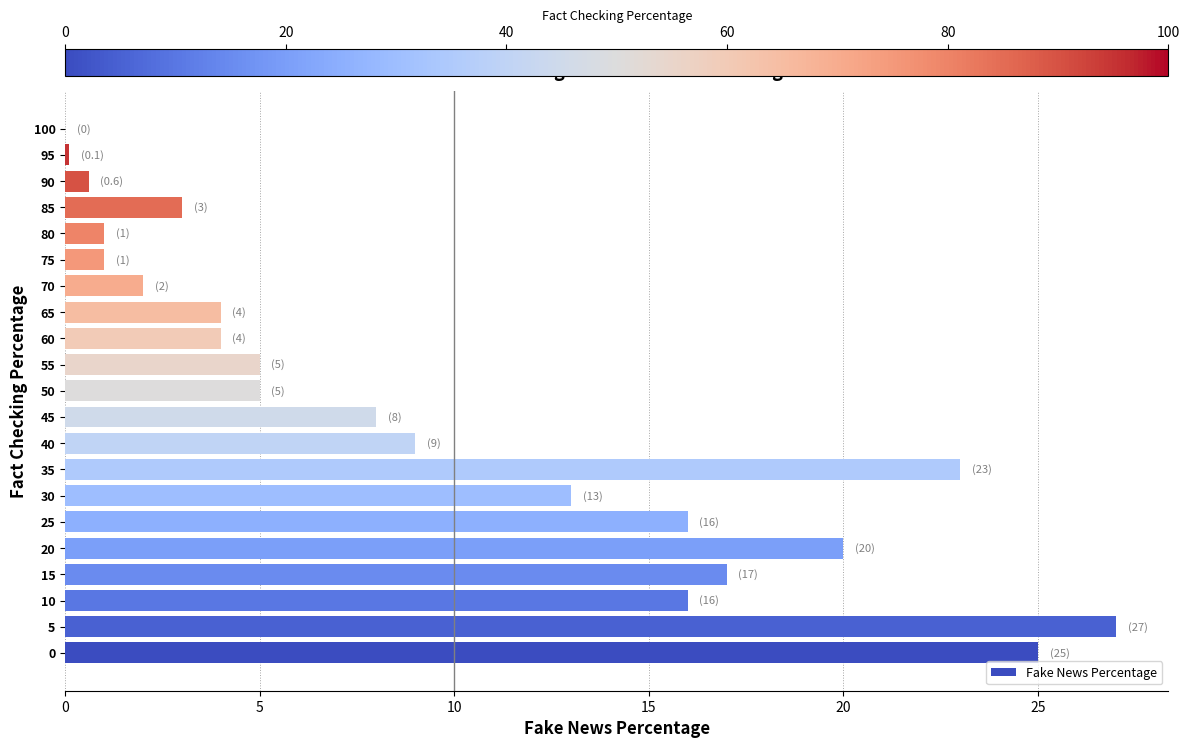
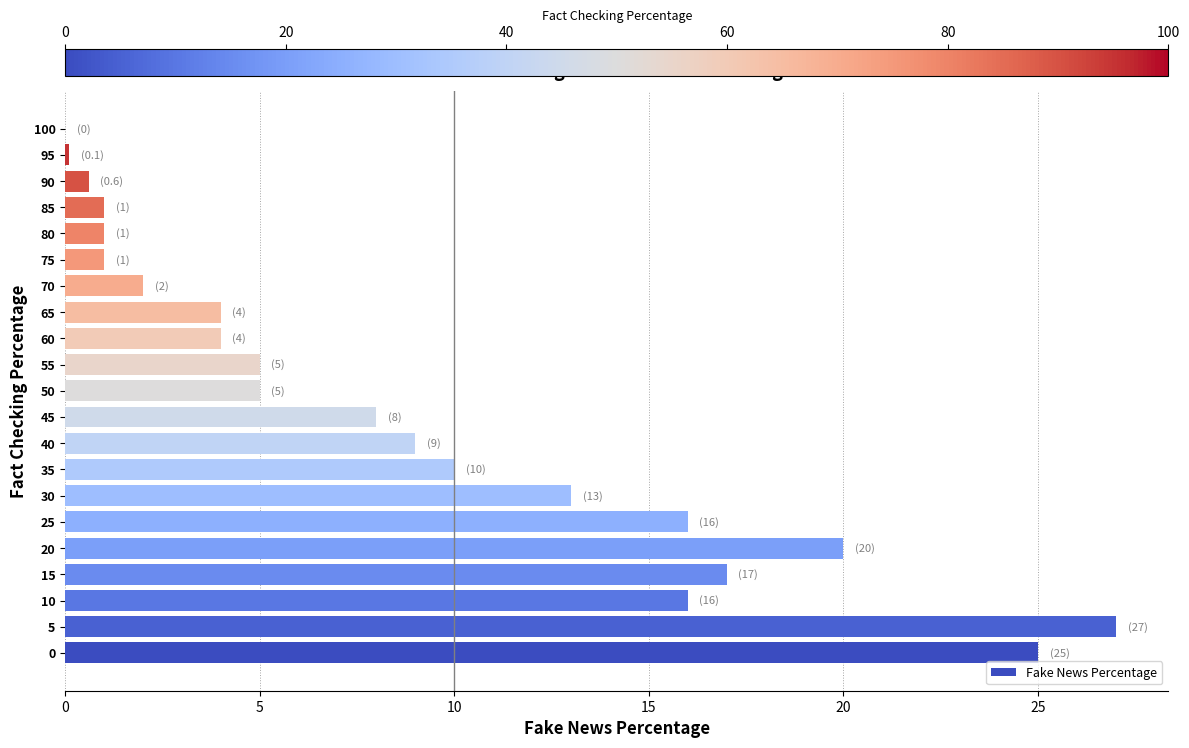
  {
    "100": "(0)",
    "95": "(0.1)",
    "90": "(0.6)",
-   "85": "(3)",
+   "85": "(1)",
    "80": "(1)",
    "75": "(1)",
    "70": "(2)",
    "65": "(4)",
    "60": "(4)",
    "55": "(5)",
    "50": "(5)",
    "45": "(8)",
    "40": "(9)",
-   "35": "(23)",
+   "35": "(10)",
    "30": "(13)",
    "25": "(16)",
    "20": "(20)",
    "15": "(17)",
    "10": "(16)",
    "5": "(27)",
    "0": "(25)"
  }
